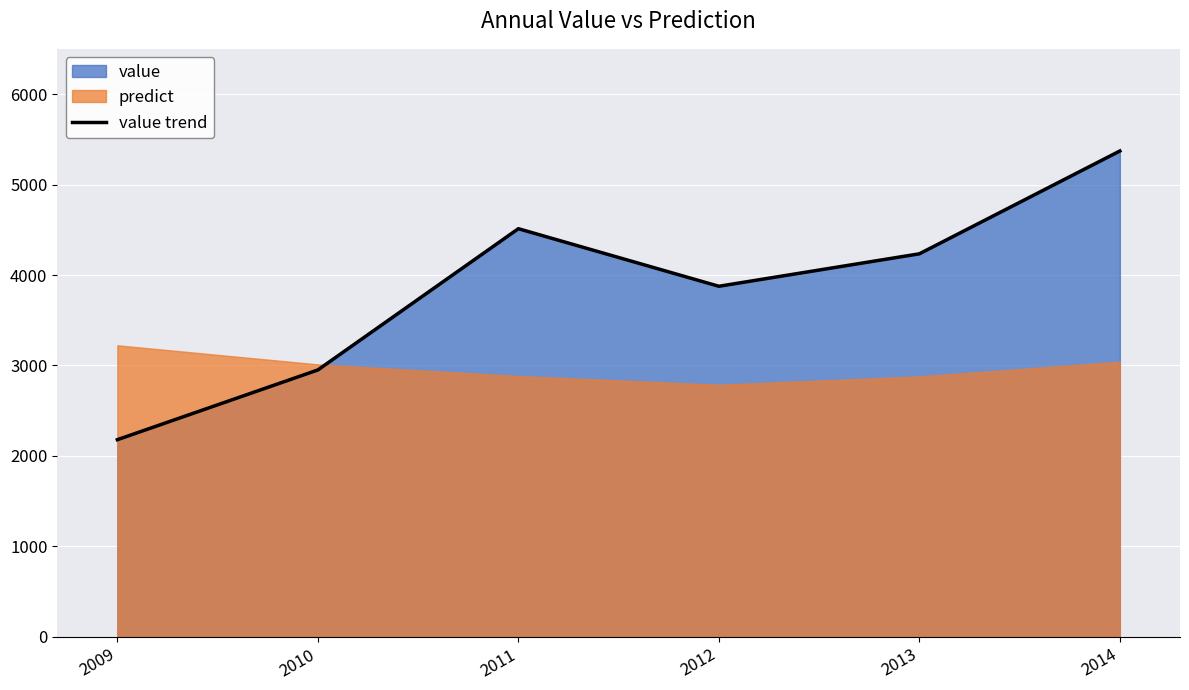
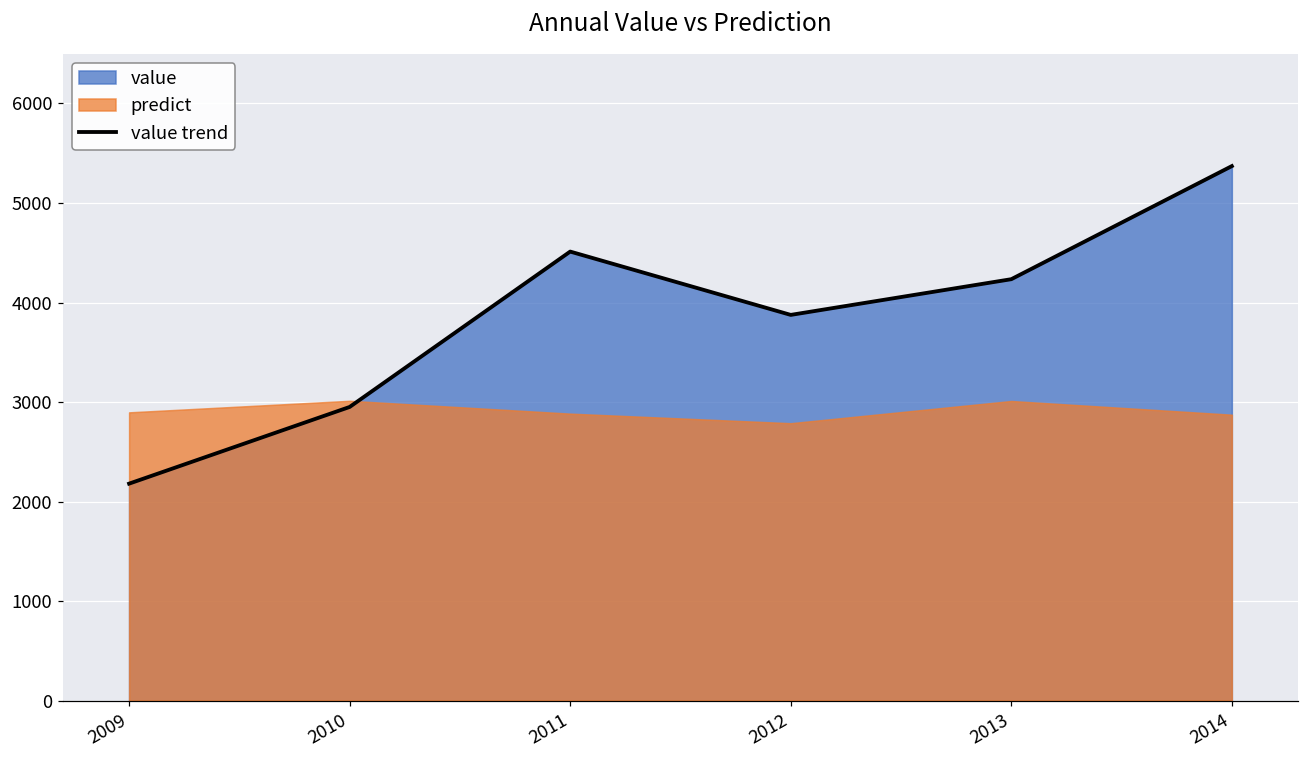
  {
    "value": {
      "2009": 2200,
      "2010": 3000,
      "2011": 4500,
      "2012": 3900,
      "2013": 4200,
      "2014": 5400
    },
    "predict": {
-     "2009": 3200,
+     "2009": 2900,
      "2010": 3000,
      "2011": 2900,
      "2012": 2800,
-     "2013": 2900,
-     "2014": 3000
+     "2013": 3000,
+     "2014": 2900
    }
  }
